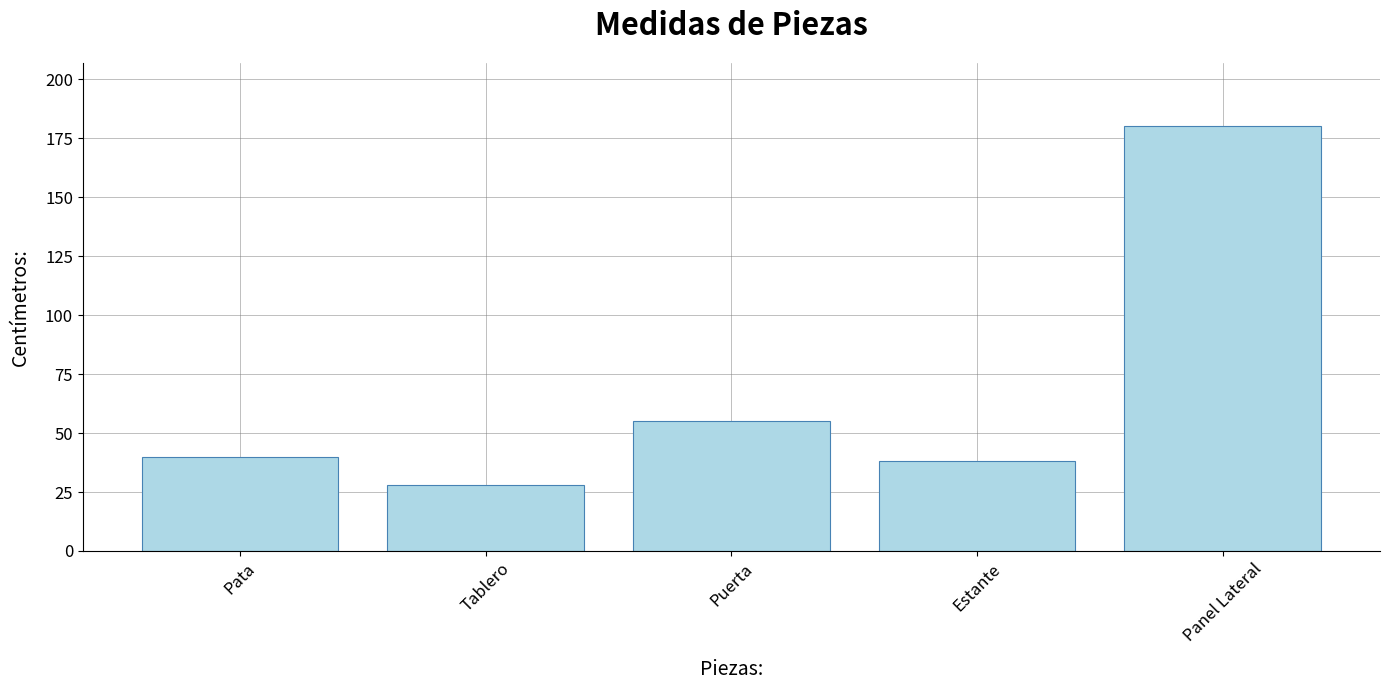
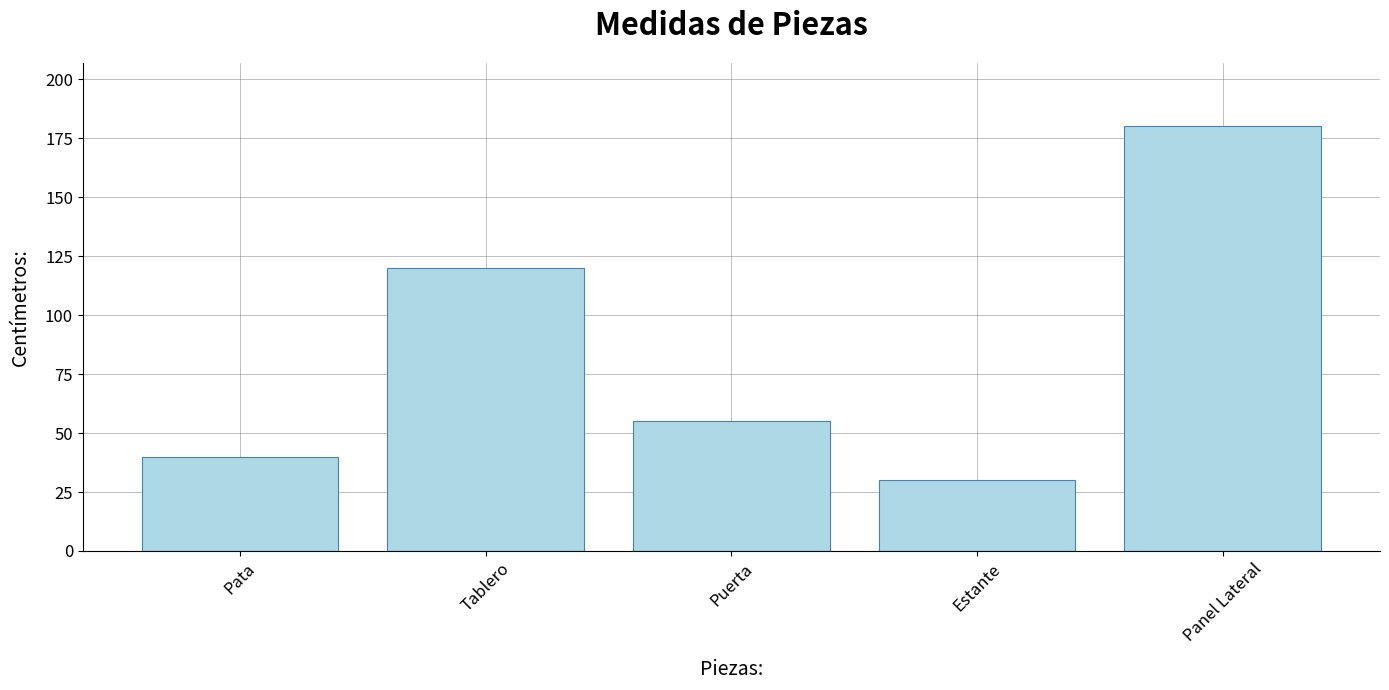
  {
    "Pata": 40,
-   "Tablero": 28,
+   "Tablero": 120,
    "Puerta": 55,
-   "Estante": 38,
+   "Estante": 30,
    "Panel Lateral": 180
  }
